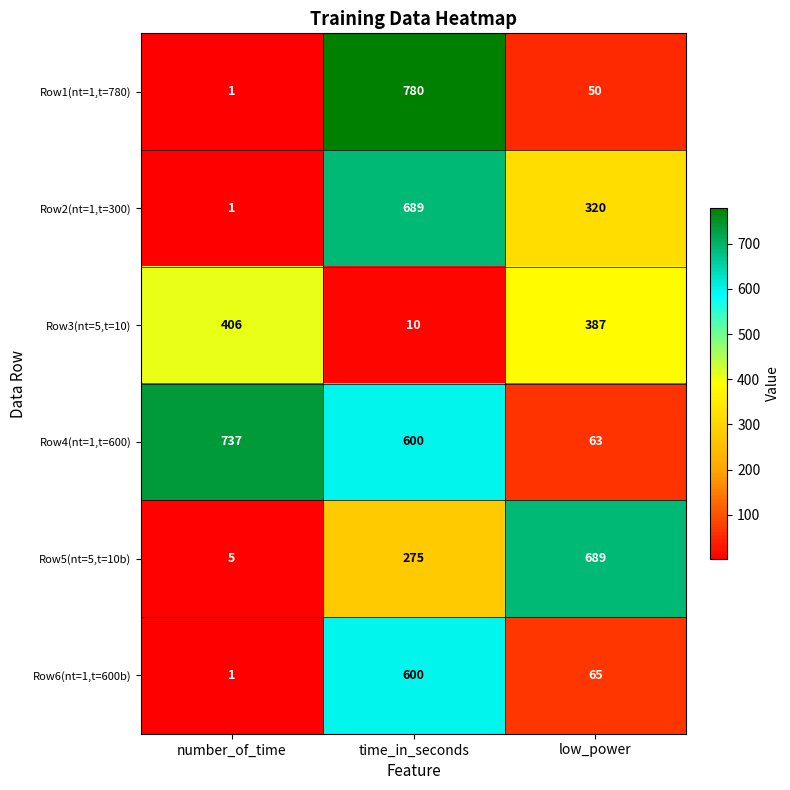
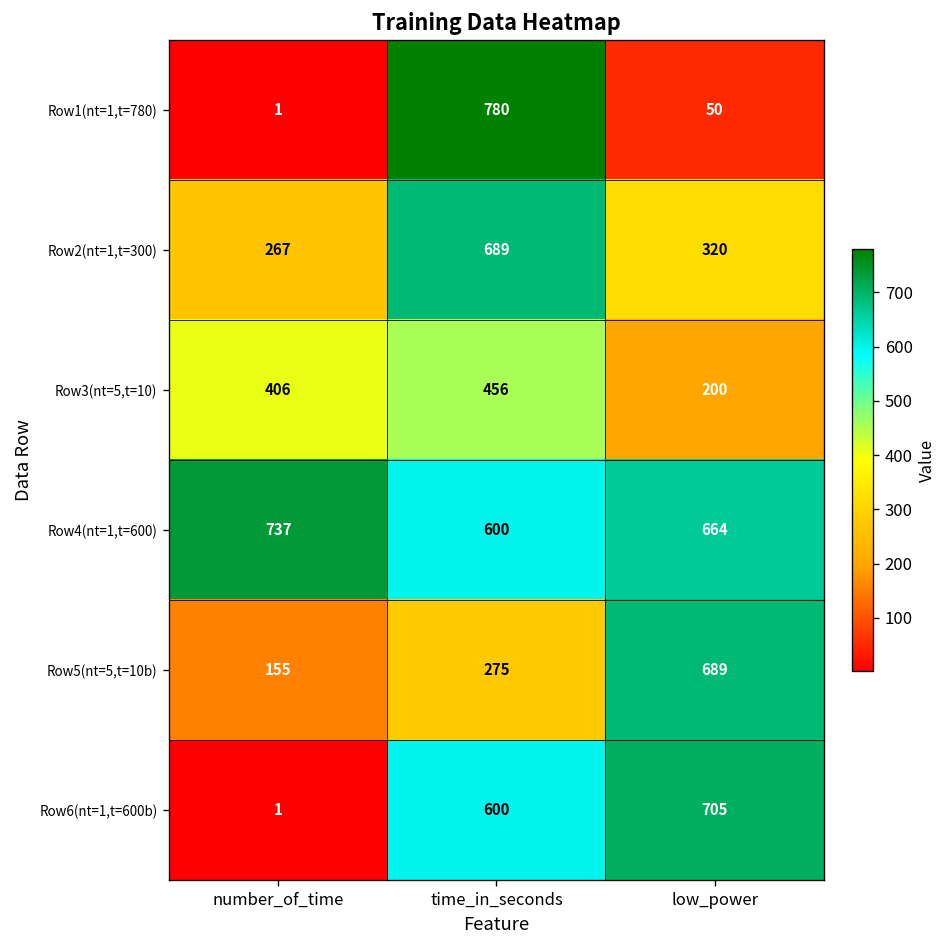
  {
    "Row1(nt=1,t=780)": {
      "number_of_time": 1,
      "time_in_seconds": 780,
      "low_power": 50
    },
    "Row2(nt=1,t=300)": {
-     "number_of_time": 1,
+     "number_of_time": 267,
      "time_in_seconds": 689,
      "low_power": 320
    },
    "Row3(nt=5,t=10)": {
      "number_of_time": 406,
-     "time_in_seconds": 10,
-     "low_power": 387
+     "time_in_seconds": 456,
+     "low_power": 200
    },
    "Row4(nt=1,t=600)": {
      "number_of_time": 737,
      "time_in_seconds": 600,
-     "low_power": 63
+     "low_power": 664
    },
    "Row5(nt=5,t=10b)": {
-     "number_of_time": 5,
+     "number_of_time": 155,
      "time_in_seconds": 275,
      "low_power": 689
    },
    "Row6(nt=1,t=600b)": {
      "number_of_time": 1,
      "time_in_seconds": 600,
-     "low_power": 65
+     "low_power": 705
    }
  }
